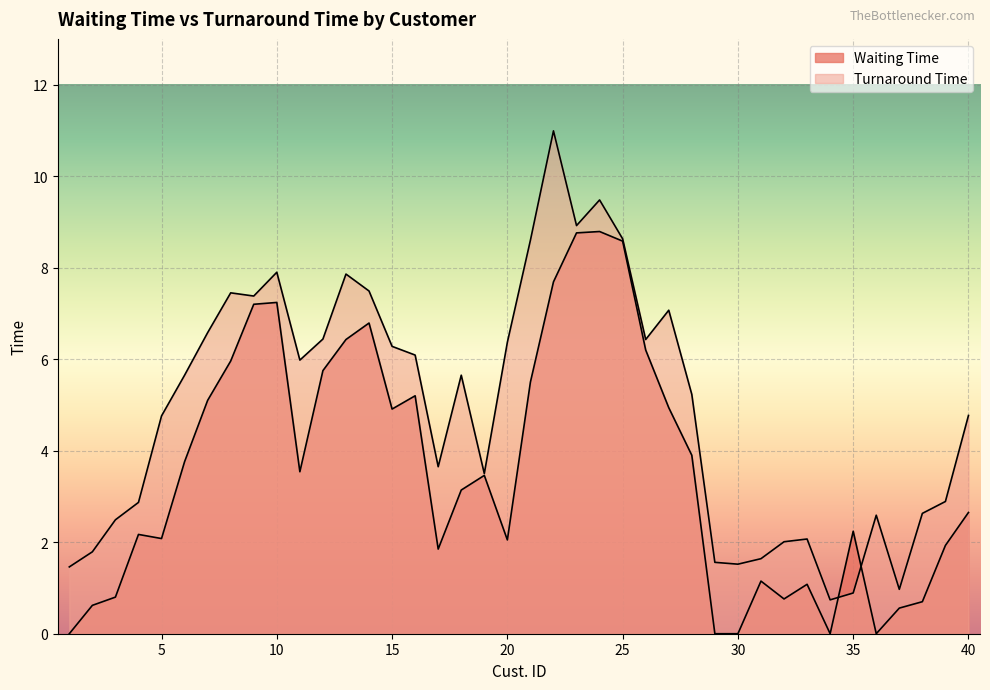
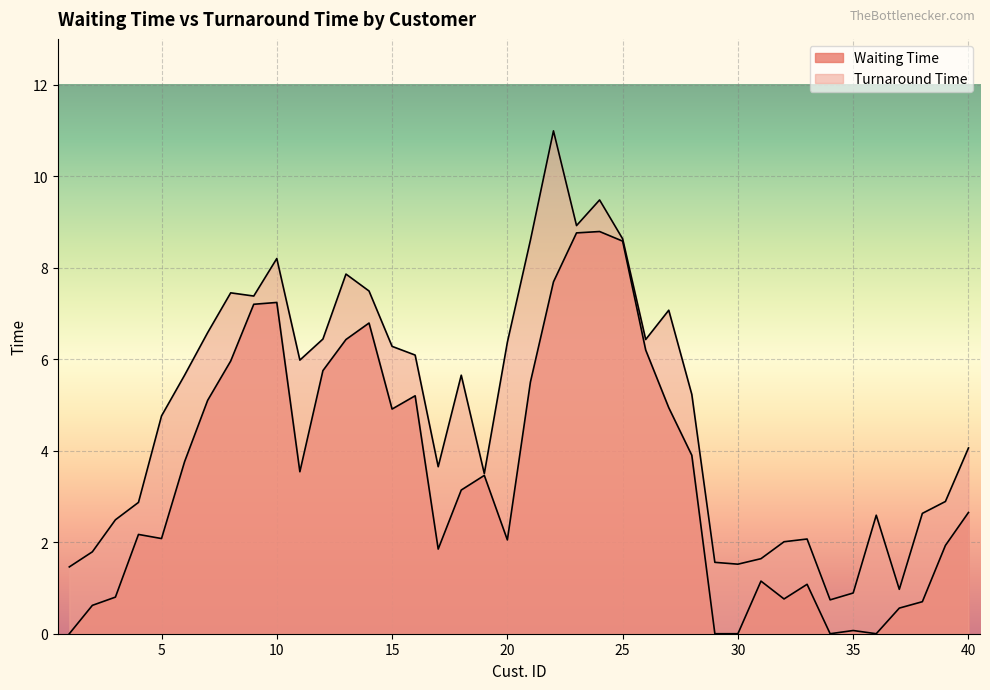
  {
    "Waiting Time": {
      "5": 2.1,
      "10": 7.2,
      "15": 4.9,
      "20": 2.1,
      "30": 0.0,
-     "35": 2.2,
+     "35": 0.1,
      "40": 2.7
    },
    "Turnaround Time": {
      "5": 4.8,
-     "10": 7.9,
+     "10": 8.2,
      "15": 6.3,
      "20": 6.4,
      "30": 1.5,
      "35": 0.9,
-     "40": 4.8
+     "40": 4.1
    }
  }
